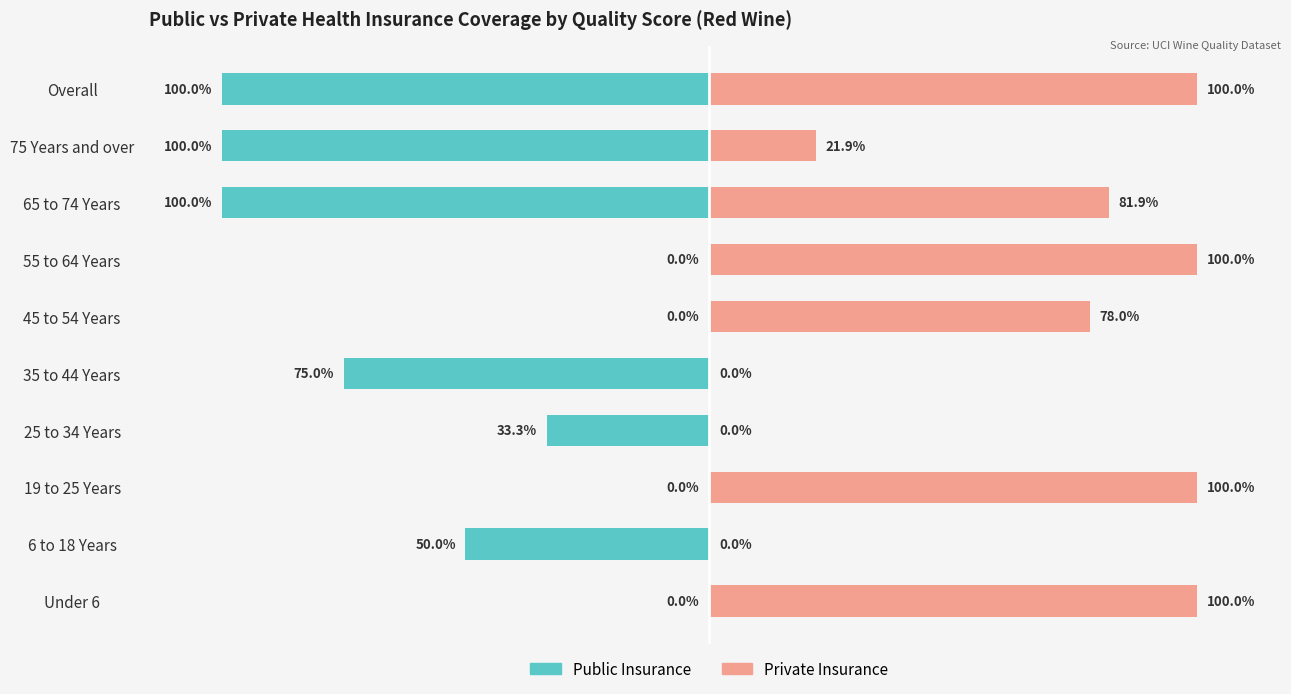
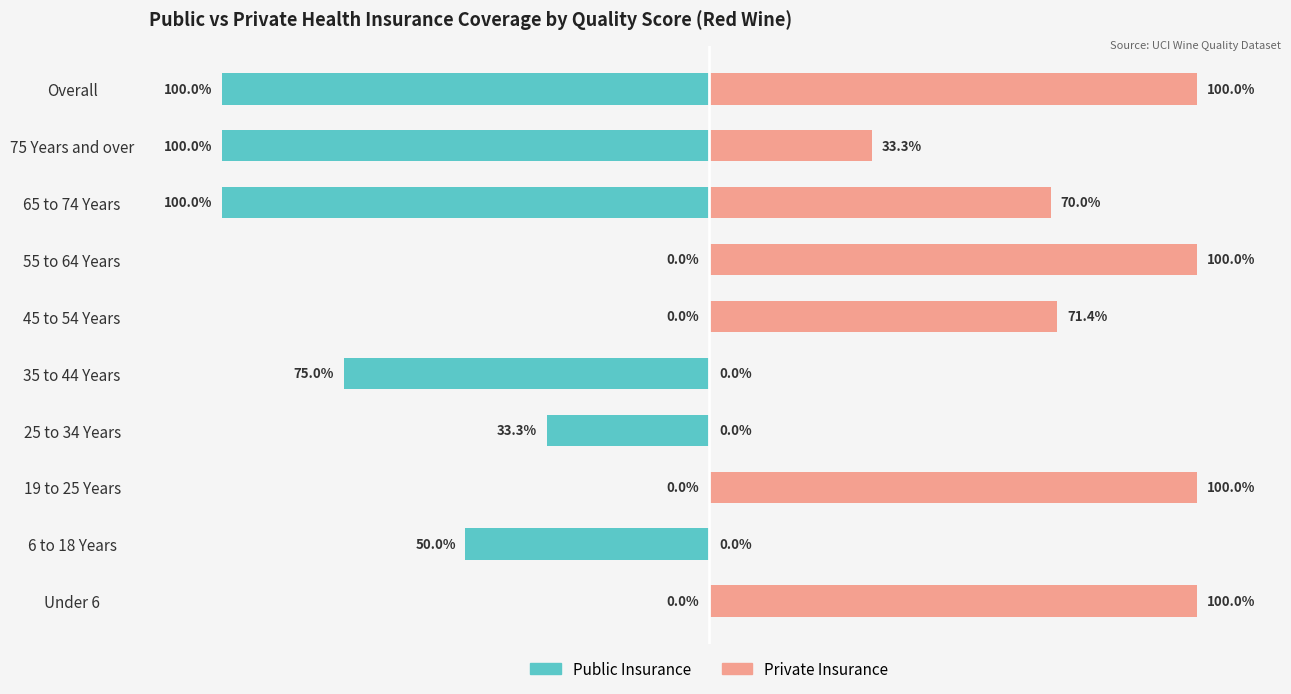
  {
    "Public Insurance": {
      "55 to 64 Years": "0.0%",
      "45 to 54 Years": "0.0%",
      "19 to 25 Years": "0.0%",
      "Under 6": "0.0%"
    },
    "Private Insurance": {
      "Overall": "100.0%",
-     "75 Years and over": "21.9%",
-     "65 to 74 Years": "81.9%",
+     "75 Years and over": "33.3%",
+     "65 to 74 Years": "70.0%",
      "55 to 64 Years": "100.0%",
-     "45 to 54 Years": "78.0%",
+     "45 to 54 Years": "71.4%",
      "35 to 44 Years": "0.0%",
      "25 to 34 Years": "0.0%",
      "19 to 25 Years": "100.0%",
      "6 to 18 Years": "0.0%",
      "Under 6": "100.0%"
    }
  }
